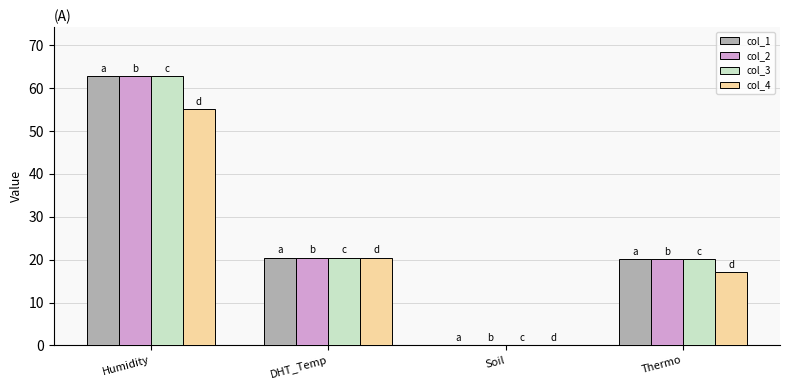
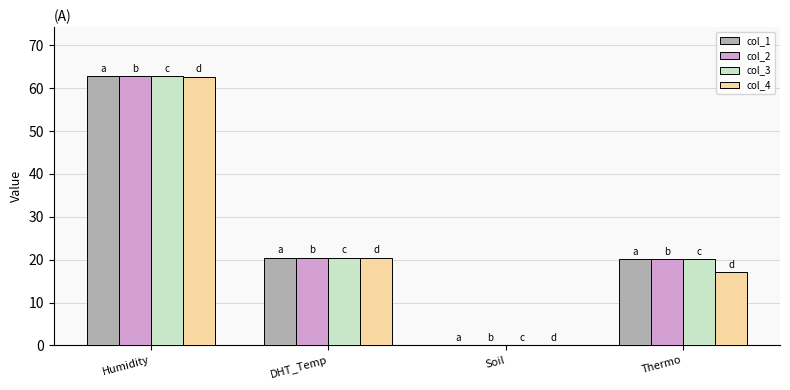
  {
    "col_3": {
      "Humidity": 63,
      "DHT_Temp": 21,
      "Soil": 0,
      "Thermo": 20
    },
    "col_4": {
-     "Humidity": 55,
+     "Humidity": 63,
      "DHT_Temp": 21,
      "Soil": 0,
      "Thermo": 17
    }
  }
